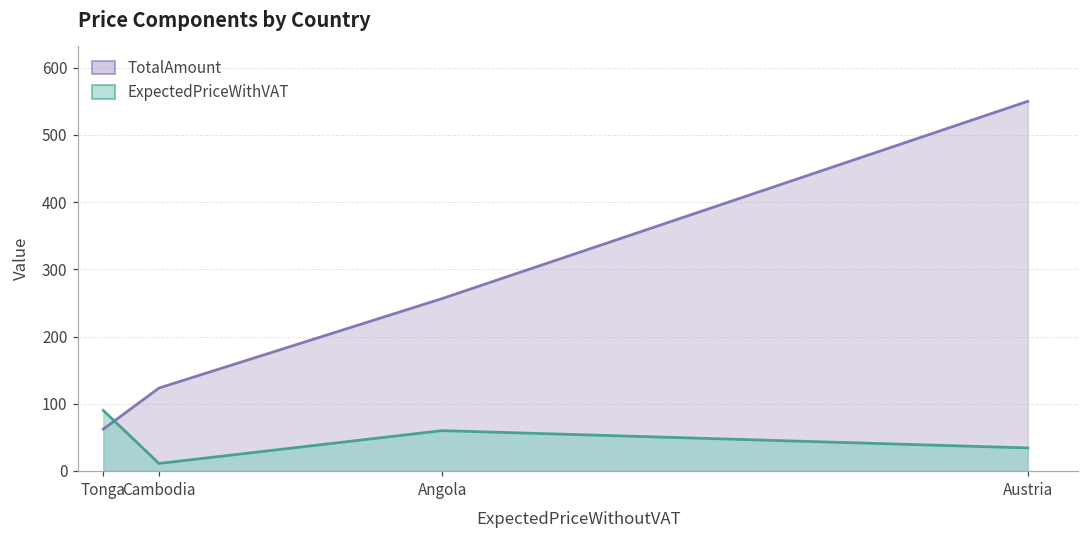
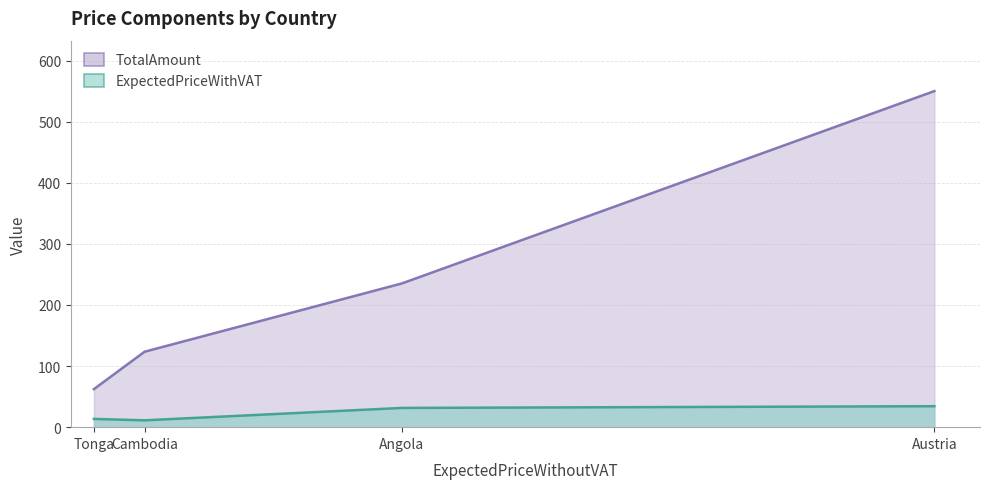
  {
    "TotalAmount": {
      "Tonga": 60,
      "Cambodia": 120,
-     "Angola": 260,
+     "Angola": 240,
      "Austria": 550
    },
    "ExpectedPriceWithVAT": {
-     "Tonga": 90,
+     "Tonga": 10,
      "Cambodia": 10,
-     "Angola": 60,
+     "Angola": 30,
      "Austria": 30
    }
  }
